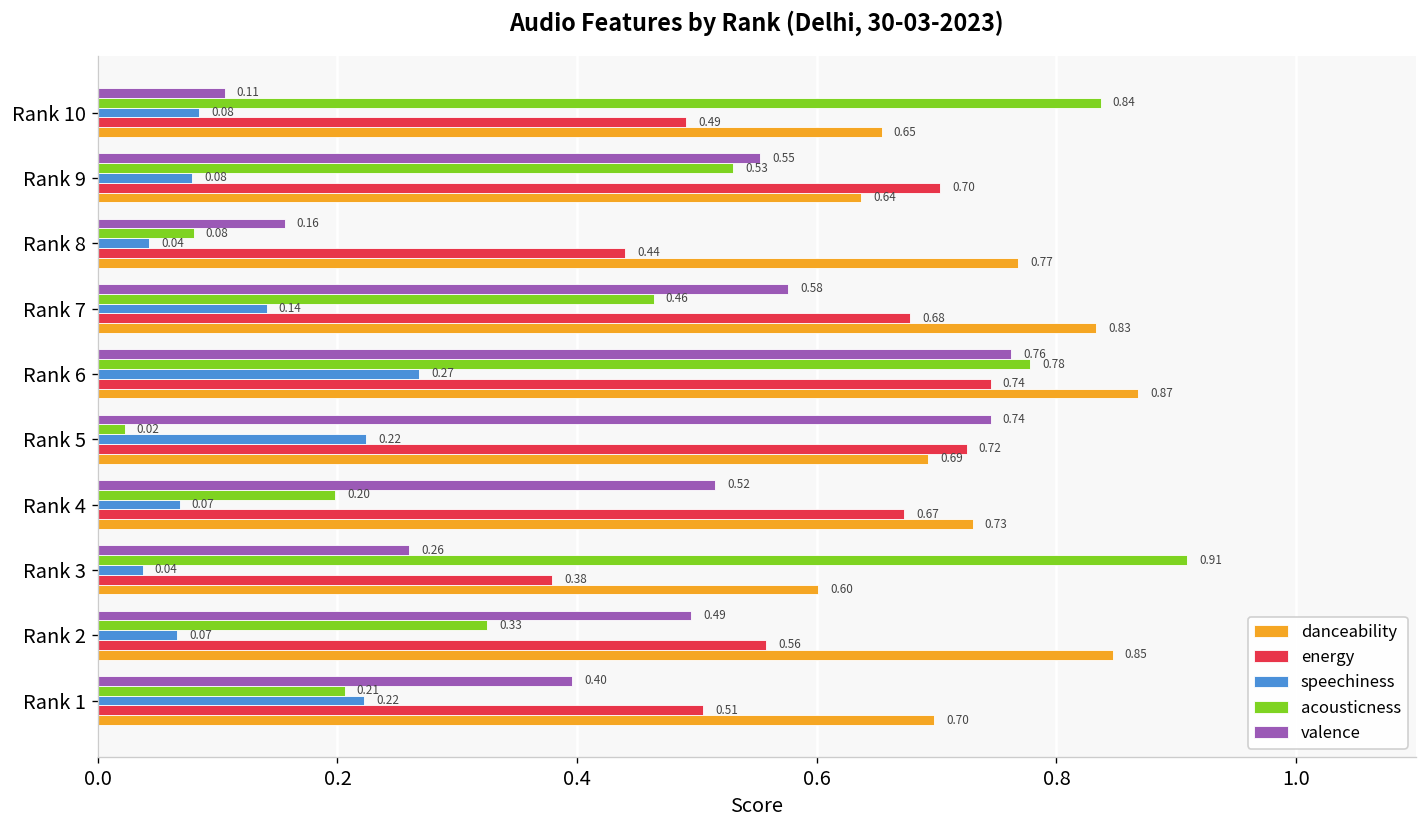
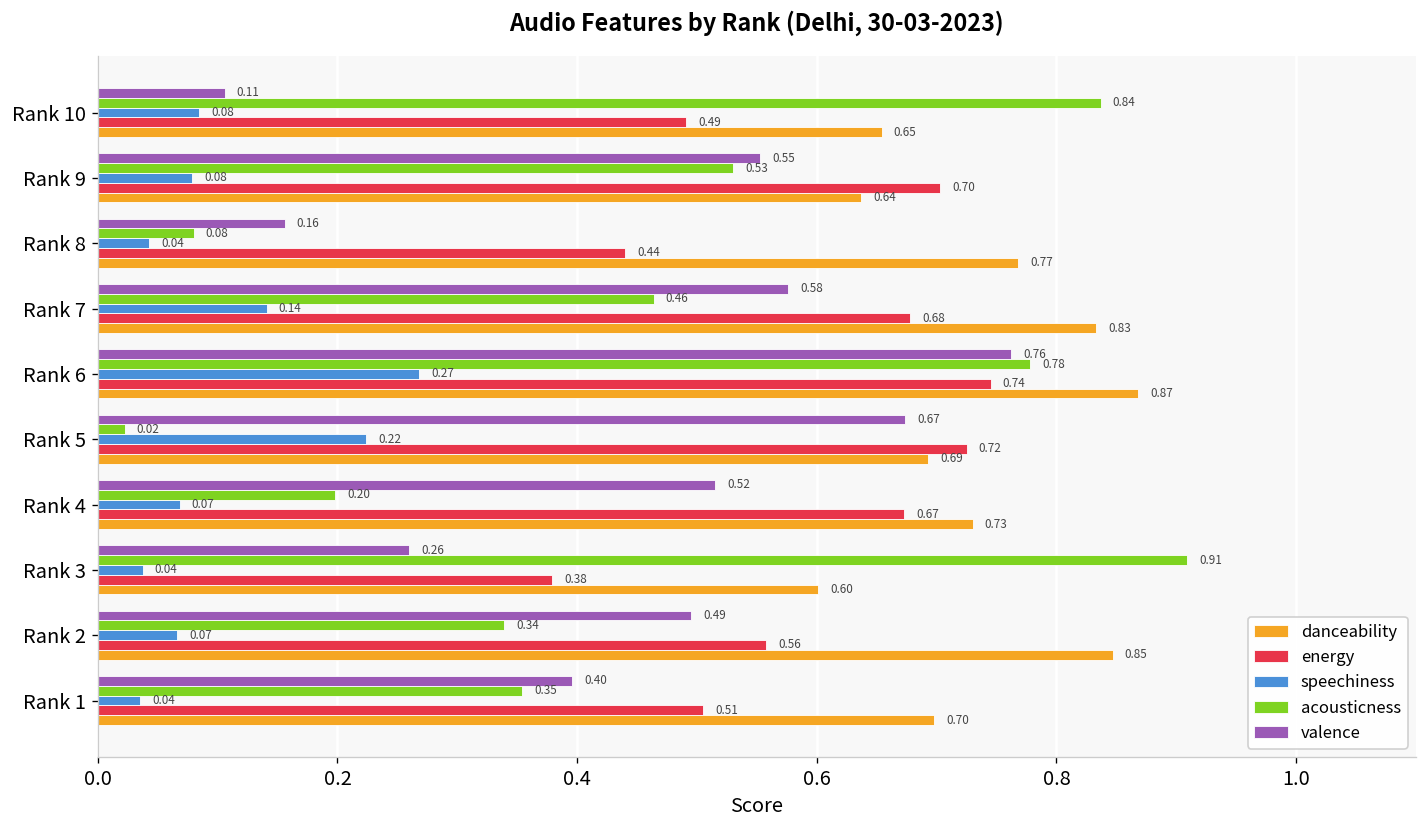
  {
    "danceability": {
      "Rank 10": 0.65,
      "Rank 9": 0.64,
      "Rank 8": 0.77,
      "Rank 7": 0.83,
      "Rank 6": 0.87,
      "Rank 5": 0.69,
      "Rank 4": 0.73,
      "Rank 3": 0.60,
      "Rank 2": 0.85,
      "Rank 1": 0.70
    },
    "energy": {
      "Rank 10": 0.49,
      "Rank 9": 0.70,
      "Rank 8": 0.44,
      "Rank 7": 0.68,
      "Rank 6": 0.74,
      "Rank 5": 0.72,
      "Rank 4": 0.67,
      "Rank 3": 0.38,
      "Rank 2": 0.56,
      "Rank 1": 0.51
    },
    "speechiness": {
      "Rank 10": 0.08,
      "Rank 9": 0.08,
      "Rank 8": 0.04,
      "Rank 7": 0.14,
      "Rank 6": 0.27,
      "Rank 5": 0.22,
      "Rank 4": 0.07,
      "Rank 3": 0.04,
      "Rank 2": 0.07,
-     "Rank 1": 0.22
+     "Rank 1": 0.04
    },
    "acousticness": {
      "Rank 10": 0.84,
      "Rank 9": 0.53,
      "Rank 8": 0.08,
      "Rank 7": 0.46,
      "Rank 6": 0.78,
      "Rank 5": 0.02,
      "Rank 4": 0.20,
      "Rank 3": 0.91,
-     "Rank 2": 0.33,
-     "Rank 1": 0.21
+     "Rank 2": 0.34,
+     "Rank 1": 0.35
    },
    "valence": {
      "Rank 10": 0.11,
      "Rank 9": 0.55,
      "Rank 8": 0.16,
      "Rank 7": 0.58,
      "Rank 6": 0.76,
-     "Rank 5": 0.74,
+     "Rank 5": 0.67,
      "Rank 4": 0.52,
      "Rank 3": 0.26,
      "Rank 2": 0.49,
      "Rank 1": 0.40
    }
  }
